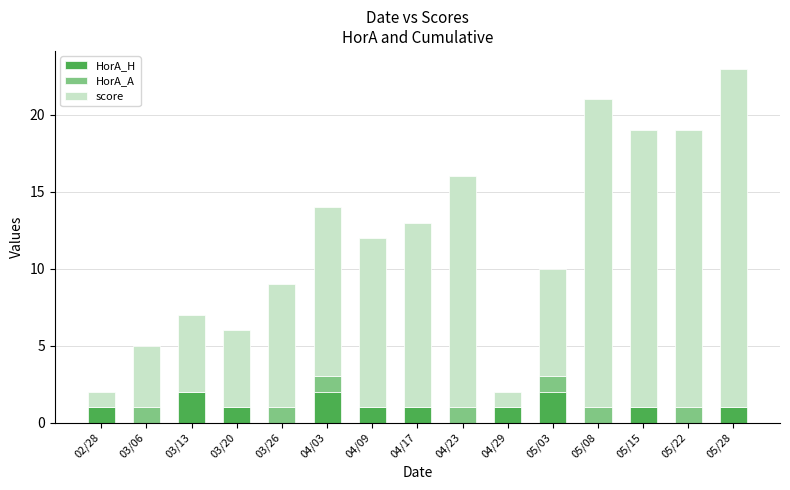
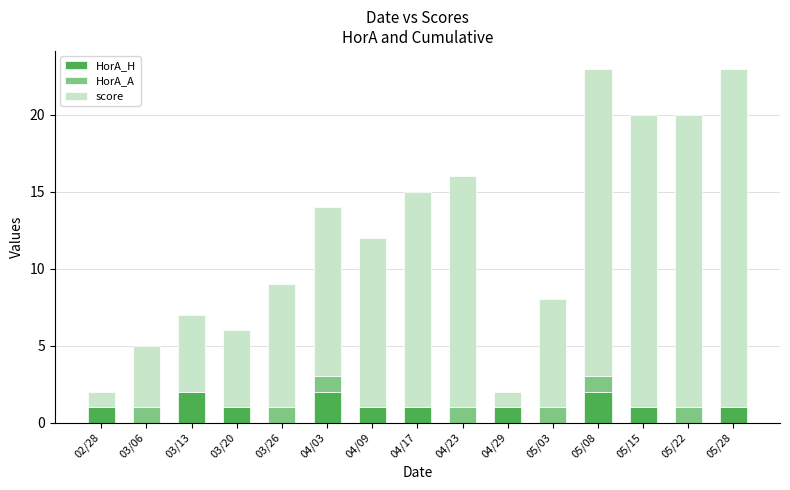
  {
    "HorA_H": {
      "02/28": 1,
      "03/06": 0,
      "03/13": 2,
      "03/20": 1,
      "03/26": 0,
      "04/03": 2,
      "04/09": 1,
      "04/17": 1,
      "04/23": 0,
      "04/29": 1,
-     "05/03": 2,
-     "05/08": 0,
+     "05/03": 0,
+     "05/08": 2,
      "05/15": 1,
      "05/22": 0,
      "05/28": 1
    },
    "HorA_A": {
      "02/28": 0,
      "03/06": 1,
      "03/13": 0,
      "03/20": 0,
      "03/26": 1,
      "04/03": 1,
      "04/09": 0,
      "04/17": 0,
      "04/23": 1,
      "04/29": 0,
      "05/03": 1,
      "05/08": 1,
      "05/15": 0,
      "05/22": 1,
      "05/28": 0
    },
    "score": {
      "02/28": 1,
      "03/06": 4,
      "03/13": 5,
      "03/20": 5,
      "03/26": 8,
      "04/03": 11,
      "04/09": 11,
-     "04/17": 12,
+     "04/17": 14,
      "04/23": 15,
      "04/29": 1,
      "05/03": 7,
      "05/08": 20,
-     "05/15": 18,
-     "05/22": 18,
+     "05/15": 19,
+     "05/22": 19,
      "05/28": 22
    }
  }
